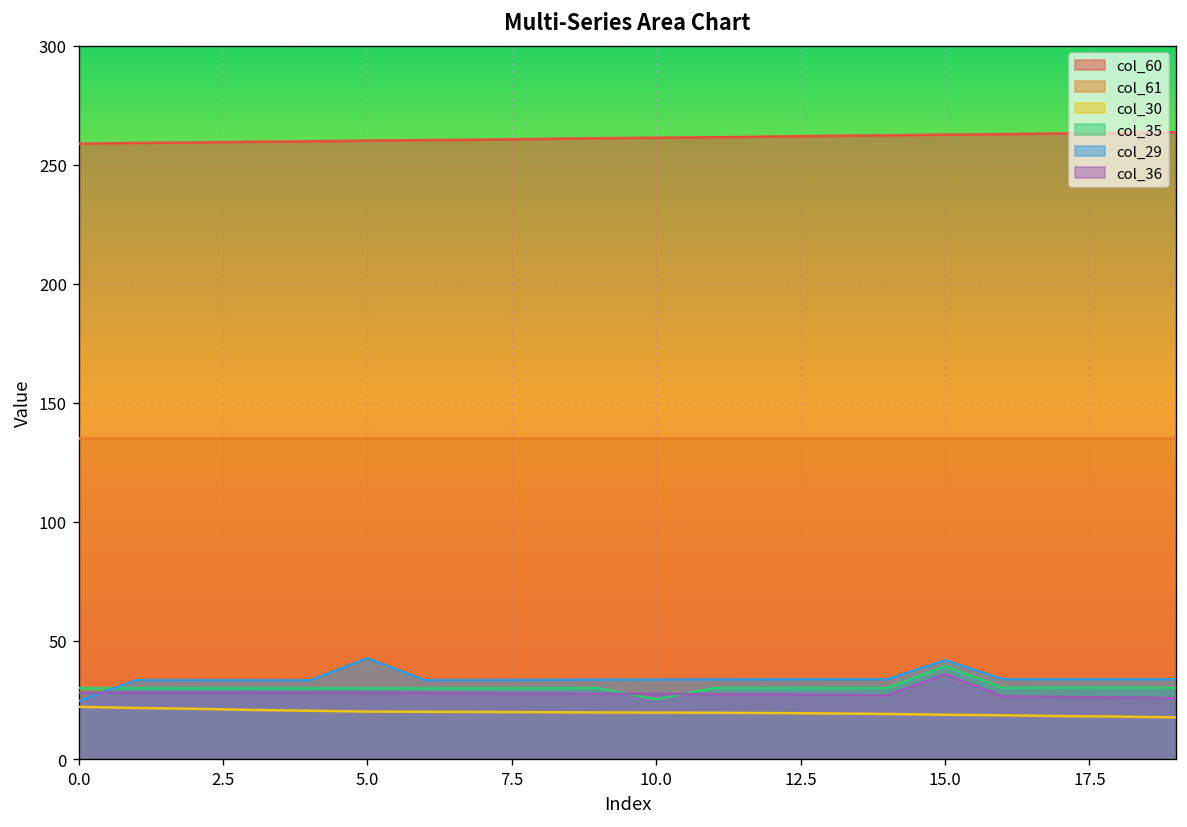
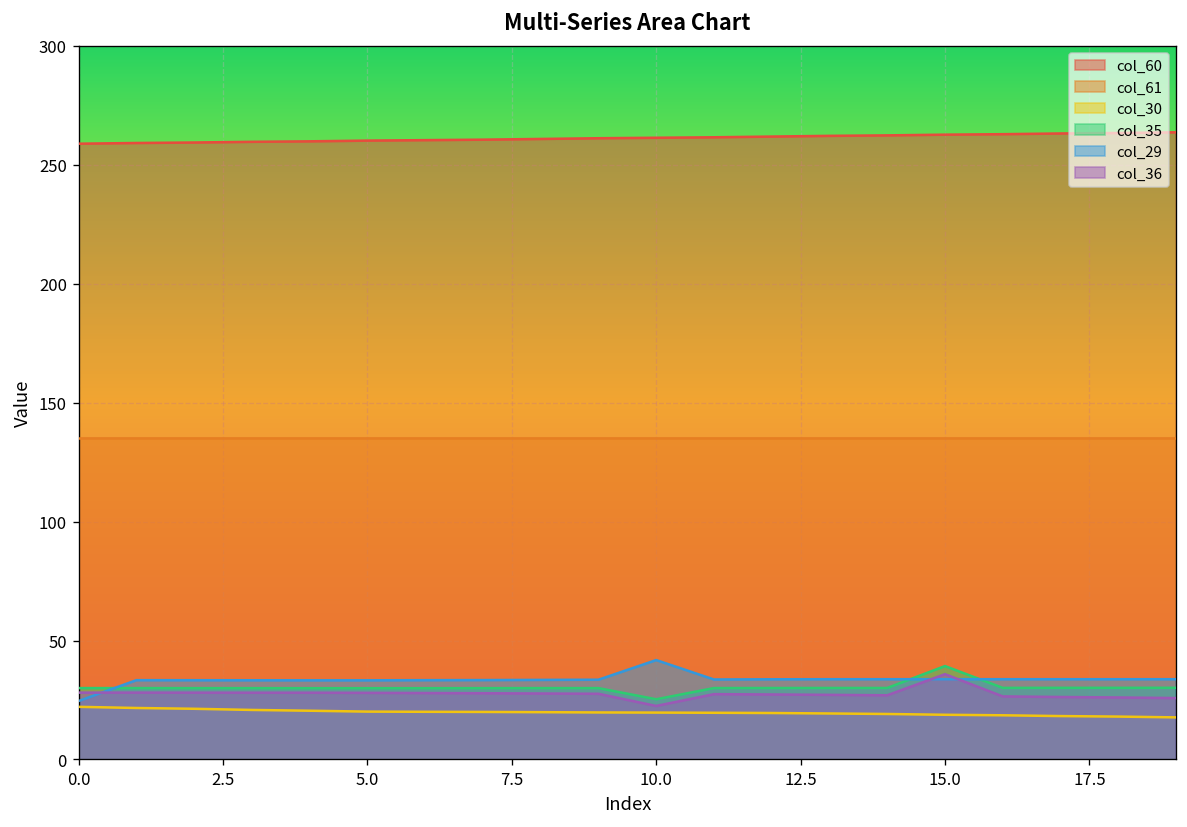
  {
    "col_35": {
      "0.0": 30,
      "5.0": 30,
      "10.0": 25,
      "15.0": 39
    },
    "col_29": {
      "0.0": 25,
-     "5.0": 43,
-     "10.0": 34,
-     "15.0": 42
+     "5.0": 33,
+     "10.0": 42,
+     "15.0": 34
    },
    "col_36": {
      "0.0": 28,
      "5.0": 28,
-     "10.0": 28,
+     "10.0": 22,
      "15.0": 36
    }
  }
